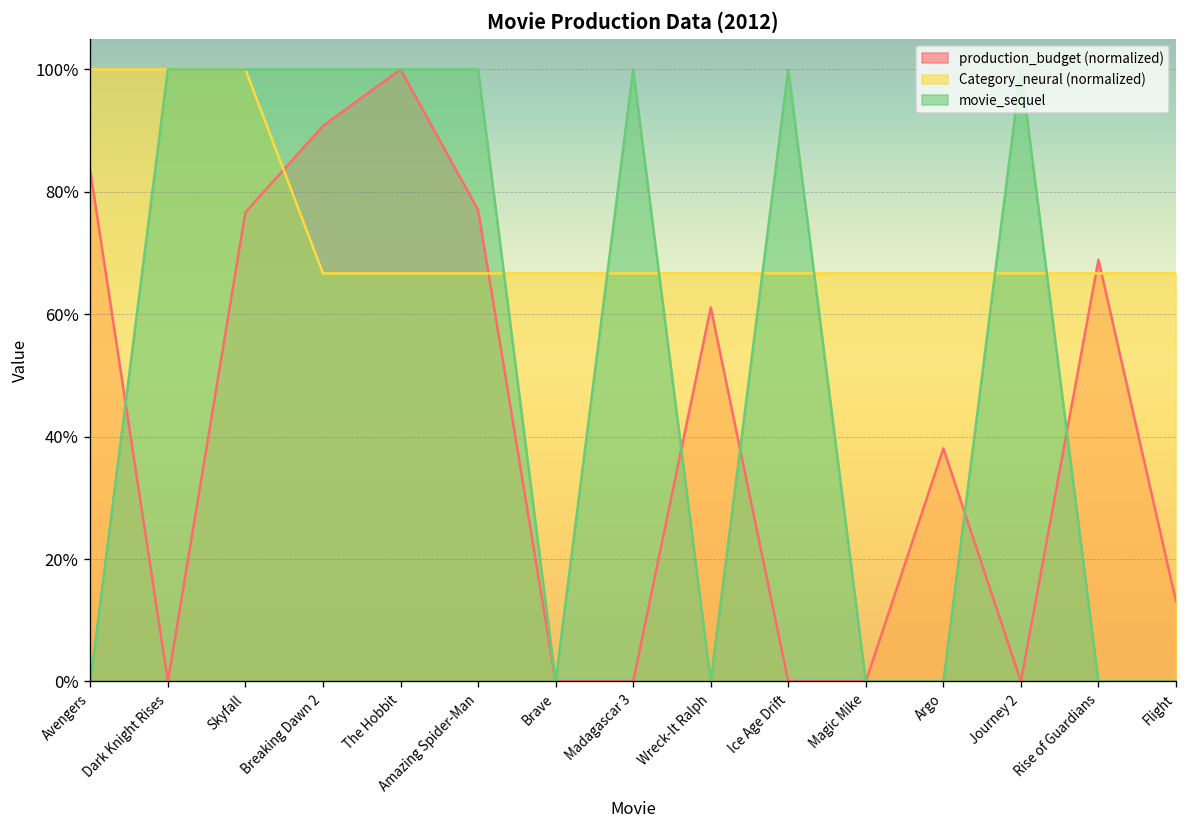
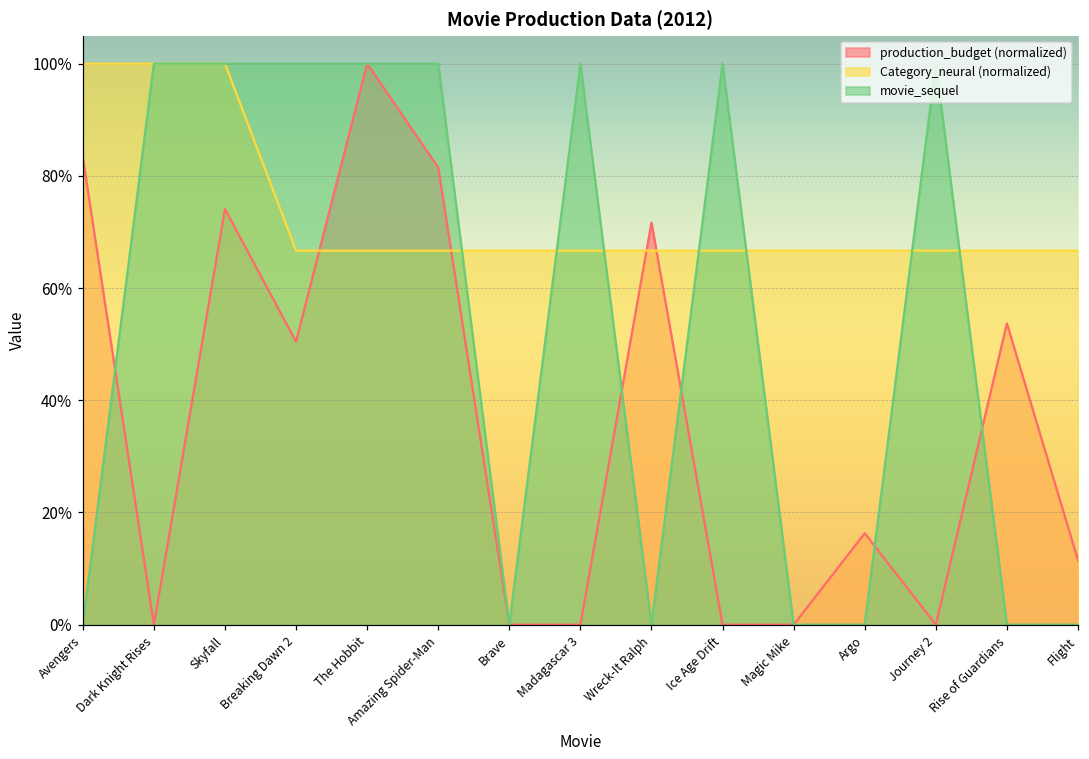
  {
    "production_budget (normalized)": {
      "Avengers": "83%",
      "Dark Knight Rises": "0%",
-     "Skyfall": "77%",
-     "Breaking Dawn 2": "91%",
-     "Amazing Spider-Man": "77%",
+     "Skyfall": "74%",
+     "Breaking Dawn 2": "50%",
+     "Amazing Spider-Man": "81%",
      "Madagascar 3": "0%",
-     "Wreck-It Ralph": "61%",
+     "Wreck-It Ralph": "72%",
      "Ice Age Drift": "0%",
-     "Argo": "38%",
+     "Argo": "16%",
      "Journey 2": "0%",
-     "Rise of Guardians": "69%",
-     "Flight": "13%"
+     "Rise of Guardians": "54%",
+     "Flight": "11%"
    },
    "Category_neural (normalized)": {
      "Avengers": "100%",
      "Breaking Dawn 2": "67%",
      "The Hobbit": "67%",
      "Amazing Spider-Man": "67%",
      "Brave": "67%",
      "Madagascar 3": "67%",
      "Wreck-It Ralph": "67%",
      "Ice Age Drift": "67%",
      "Magic Mike": "67%",
      "Argo": "67%",
      "Journey 2": "67%",
      "Rise of Guardians": "67%",
      "Flight": "67%"
    },
    "movie_sequel": {
      "Avengers": "0%",
      "Breaking Dawn 2": "100%",
      "Amazing Spider-Man": "100%",
      "Madagascar 3": "100%",
      "Wreck-It Ralph": "0%",
      "Ice Age Drift": "100%",
      "Argo": "0%",
      "Rise of Guardians": "0%",
      "Flight": "0%"
    }
  }
